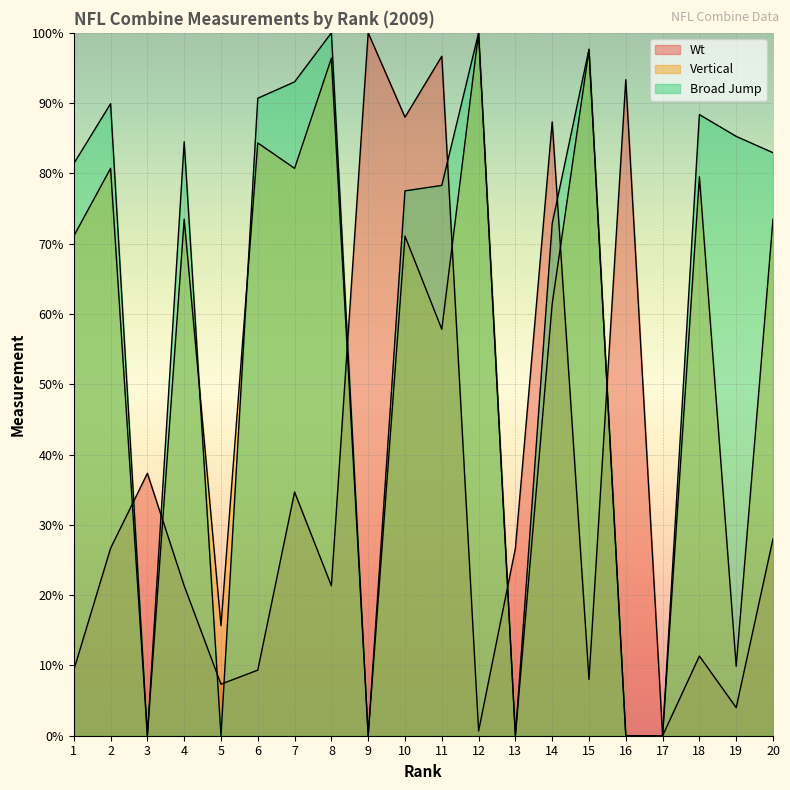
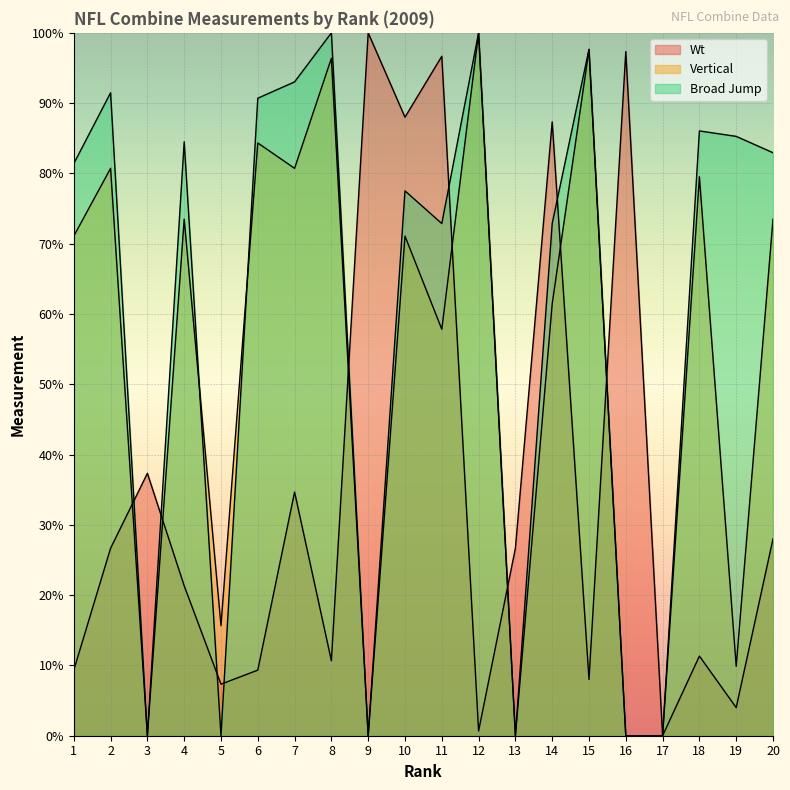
  {
    "Wt": {
      "1": "9%",
      "2": "27%",
      "3": "37%",
      "4": "21%",
      "5": "7%",
      "6": "9%",
      "7": "35%",
-     "8": "21%",
+     "8": "11%",
      "9": "100%",
      "10": "88%",
      "11": "97%",
      "12": "1%",
      "13": "27%",
      "14": "87%",
      "15": "8%",
-     "16": "93%",
+     "16": "97%",
      "18": "11%",
      "19": "4%",
      "20": "28%"
    },
    "Vertical": {
      "1": "71%",
      "2": "81%",
      "4": "73%",
      "5": "16%",
      "6": "84%",
      "7": "81%",
      "8": "96%",
      "10": "71%",
      "11": "58%",
      "14": "61%",
      "18": "80%",
      "19": "10%",
      "20": "73%"
    },
    "Broad Jump": {
      "1": "81%",
-     "2": "90%",
+     "2": "91%",
      "4": "84%",
      "5": "0%",
      "6": "91%",
      "7": "93%",
      "8": "100%",
      "10": "78%",
-     "11": "78%",
+     "11": "73%",
      "14": "73%",
-     "18": "88%",
+     "18": "86%",
      "19": "85%",
      "20": "83%"
    }
  }
